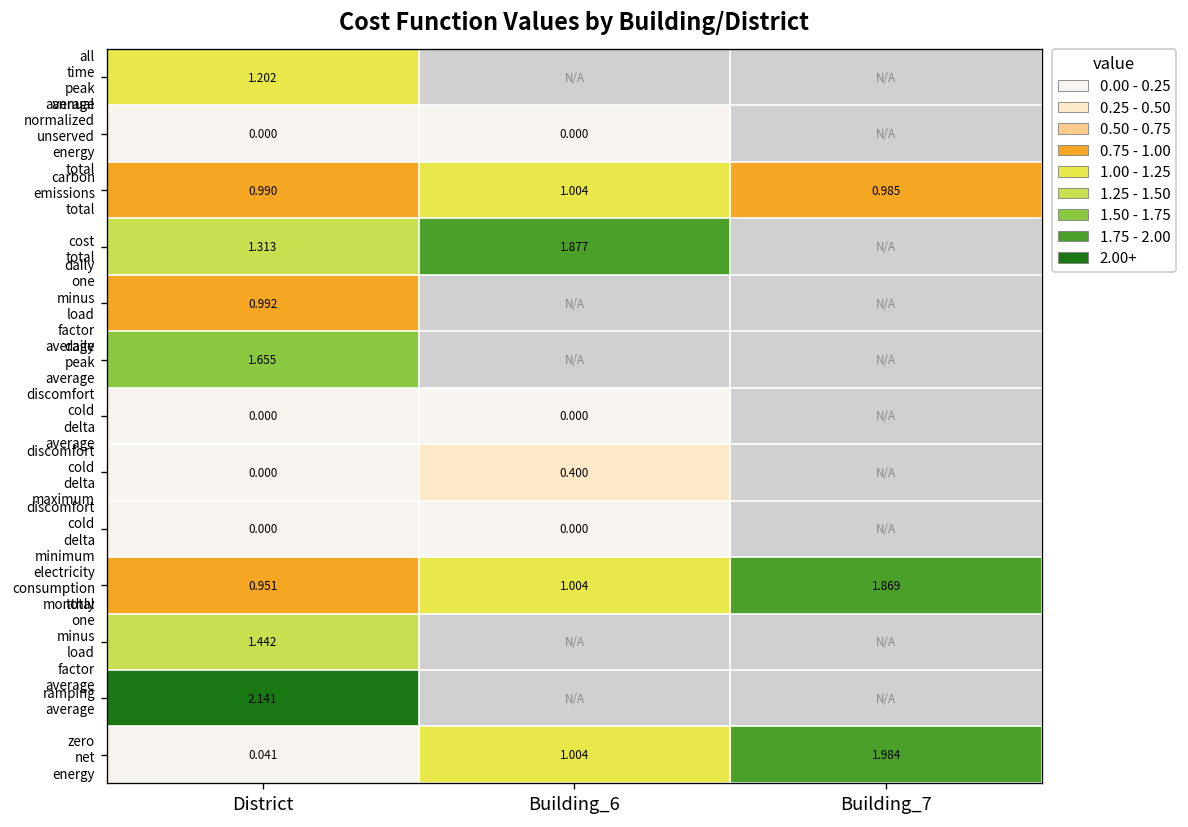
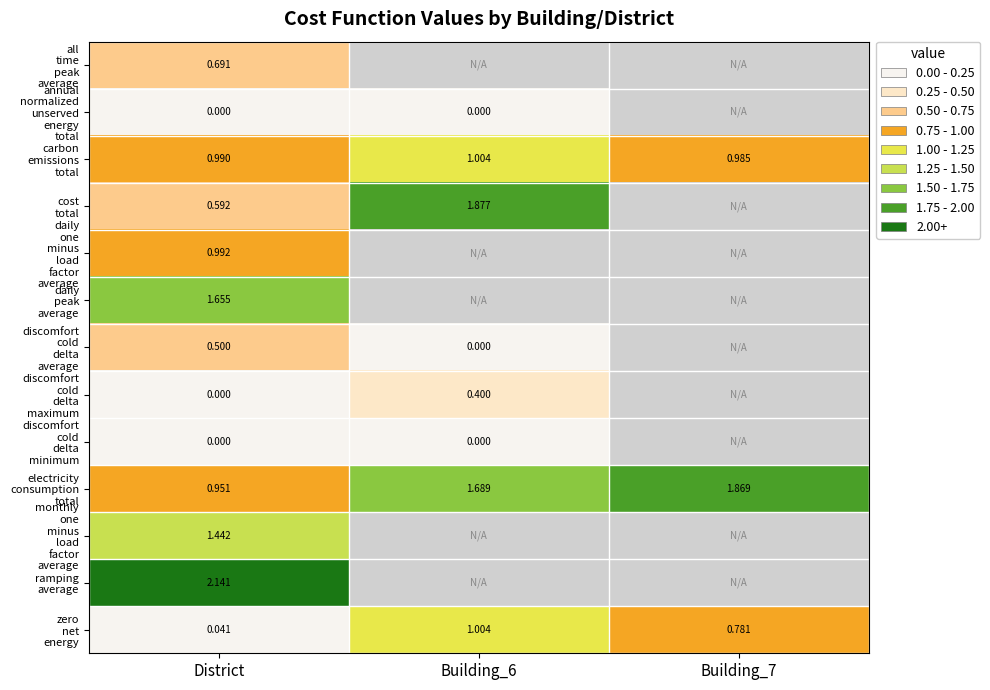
  {
    "all time peak average": {
-     "District": 1.202
+     "District": 0.691
    },
    "annual normalized unserved energy total": {
      "District": 0.000,
      "Building_6": 0.000
    },
    "carbon emissions total": {
      "District": 0.990,
      "Building_6": 1.004,
      "Building_7": 0.985
    },
    "cost total": {
-     "District": 1.313,
+     "District": 0.592,
      "Building_6": 1.877
    },
    "daily one minus load factor average": {
      "District": 0.992
    },
    "daily peak average": {
      "District": 1.655
    },
    "discomfort cold delta average": {
-     "District": 0.000,
+     "District": 0.500,
      "Building_6": 0.000
    },
    "discomfort cold delta maximum": {
      "District": 0.000,
      "Building_6": 0.400
    },
    "discomfort cold delta minimum": {
      "District": 0.000,
      "Building_6": 0.000
    },
    "electricity consumption total": {
      "District": 0.951,
-     "Building_6": 1.004,
+     "Building_6": 1.689,
      "Building_7": 1.869
    },
    "monthly one minus load factor average": {
      "District": 1.442
    },
    "ramping average": {
      "District": 2.141
    },
    "zero net energy": {
      "District": 0.041,
      "Building_6": 1.004,
-     "Building_7": 1.984
+     "Building_7": 0.781
    }
  }
